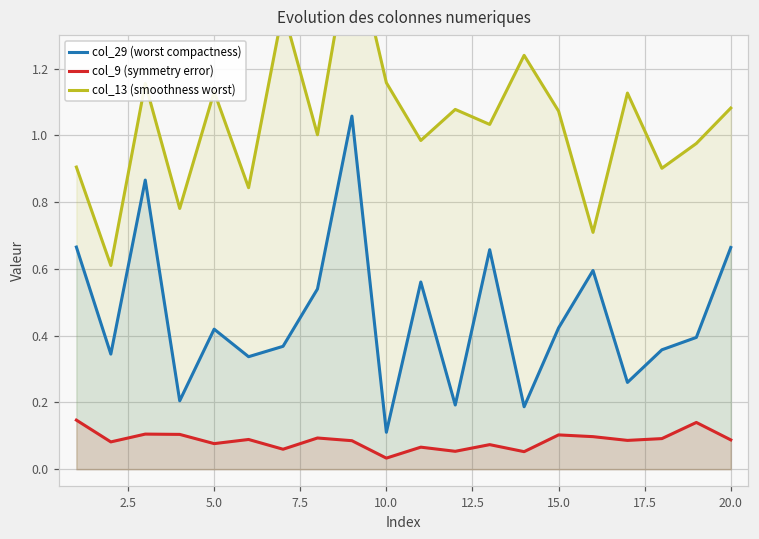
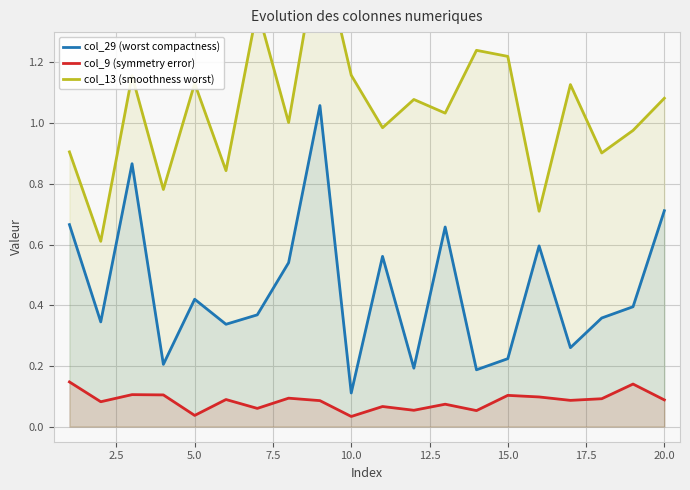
  {
    "col_29 (worst compactness)": {
      "5.0": 0.42,
      "10.0": 0.11,
-     "15.0": 0.42,
-     "20.0": 0.66
+     "15.0": 0.22,
+     "20.0": 0.71
    },
    "col_9 (symmetry error)": {
-     "5.0": 0.08,
+     "5.0": 0.04,
      "10.0": 0.03,
      "15.0": 0.10,
      "20.0": 0.09
    },
    "col_13 (smoothness worst)": {
      "10.0": 1.16,
-     "15.0": 1.07,
+     "15.0": 1.22,
      "20.0": 1.08
    }
  }
